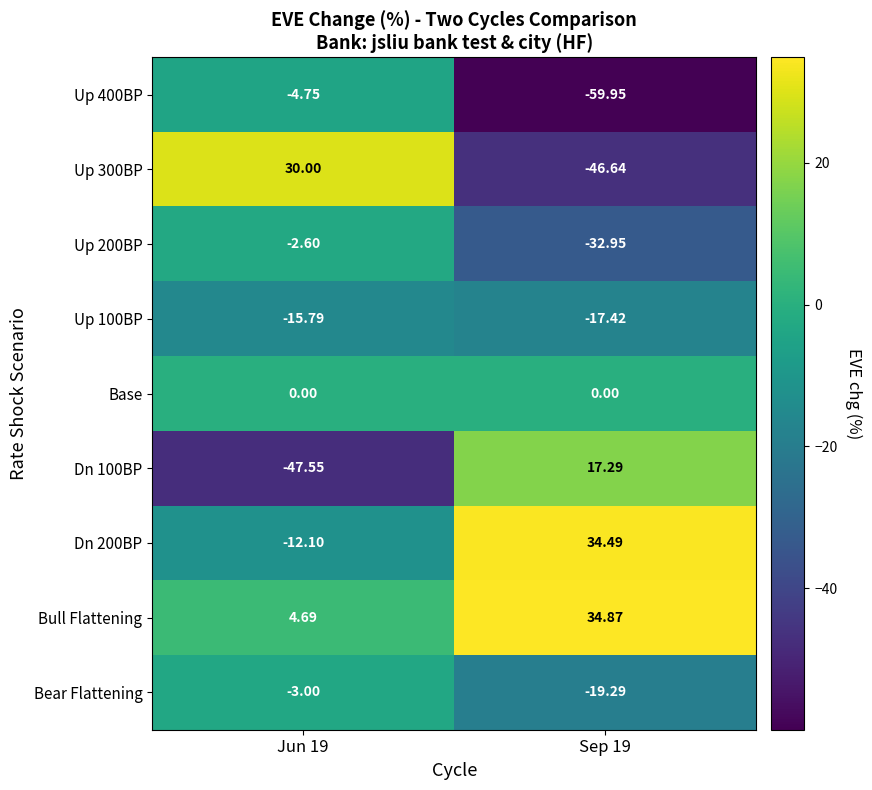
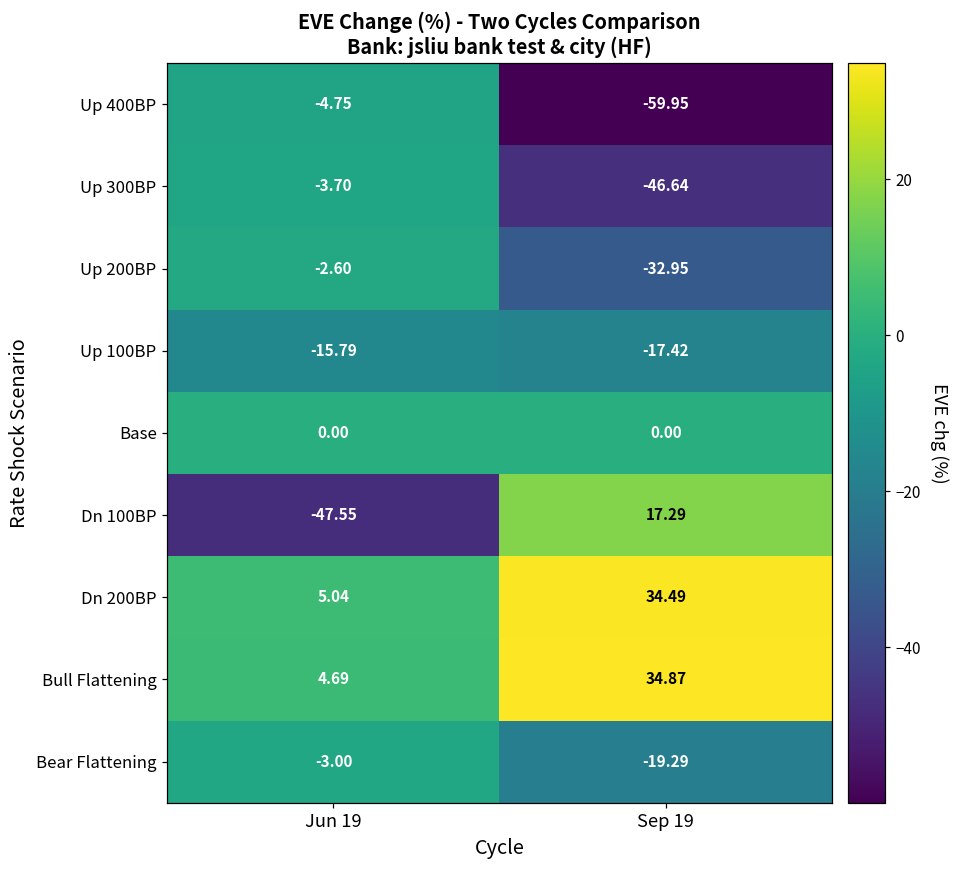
  {
    "Up 400BP": {
      "Jun 19": -4.75,
      "Sep 19": -59.95
    },
    "Up 300BP": {
-     "Jun 19": 30.00,
+     "Jun 19": -3.70,
      "Sep 19": -46.64
    },
    "Up 200BP": {
      "Jun 19": -2.60,
      "Sep 19": -32.95
    },
    "Up 100BP": {
      "Jun 19": -15.79,
      "Sep 19": -17.42
    },
    "Base": {
      "Jun 19": 0.00,
      "Sep 19": 0.00
    },
    "Dn 100BP": {
      "Jun 19": -47.55,
      "Sep 19": 17.29
    },
    "Dn 200BP": {
-     "Jun 19": -12.10,
+     "Jun 19": 5.04,
      "Sep 19": 34.49
    },
    "Bull Flattening": {
      "Jun 19": 4.69,
      "Sep 19": 34.87
    },
    "Bear Flattening": {
      "Jun 19": -3.00,
      "Sep 19": -19.29
    }
  }
